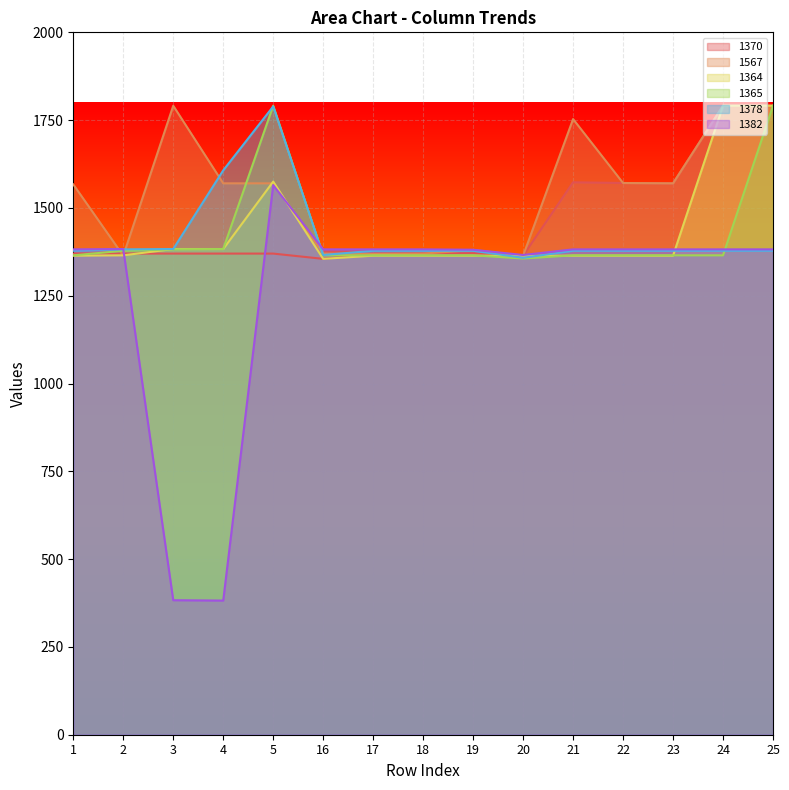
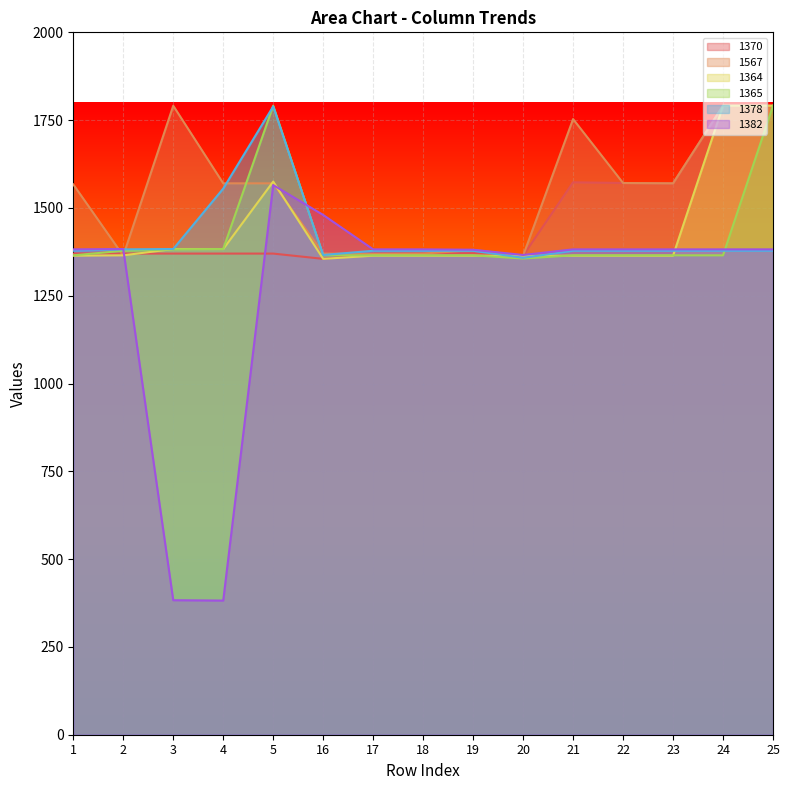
  {
    "1378": {
-     "4": 1610
+     "4": 1560
    },
    "1382": {
      "3": 380,
      "4": 380,
-     "16": 1380
+     "16": 1480
    }
  }
